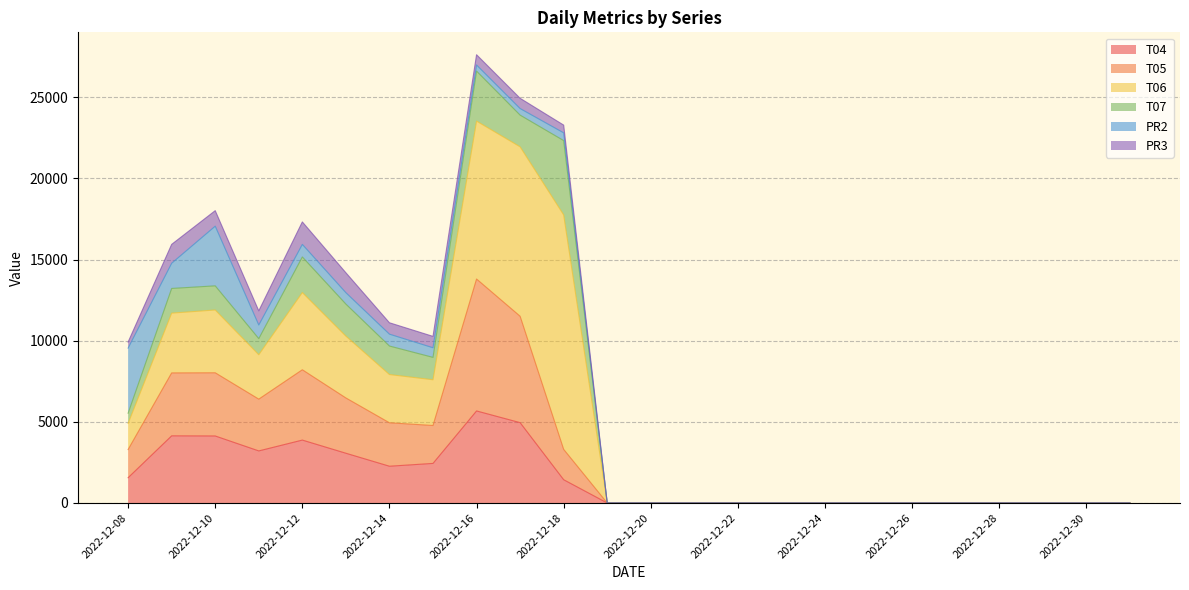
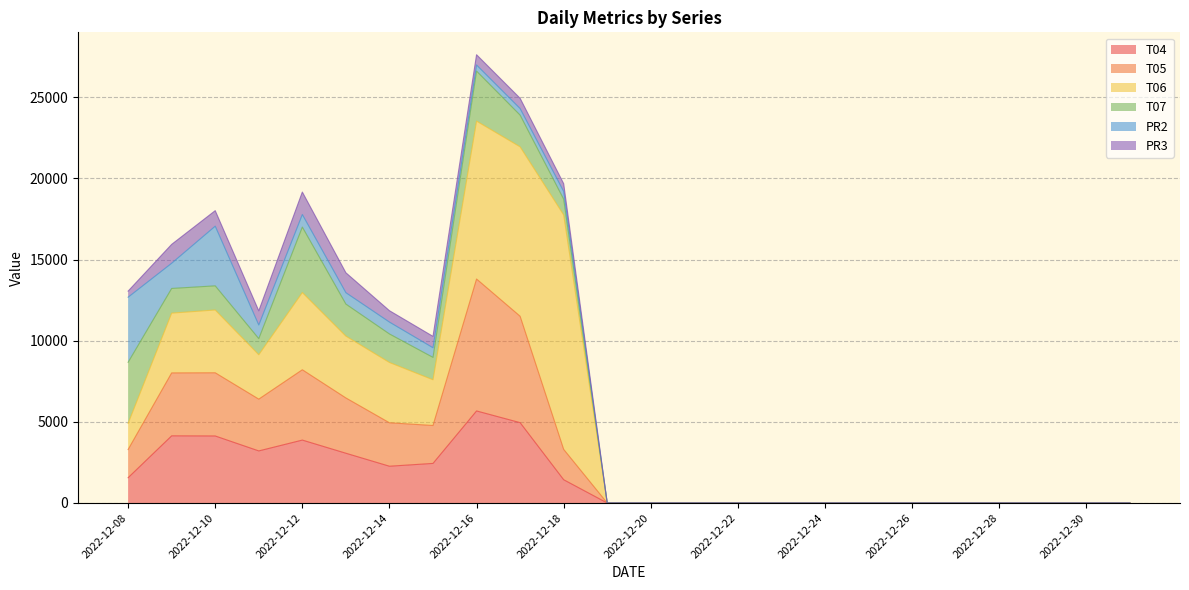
  {
    "T06": {
      "2022-12-08": 1600,
      "2022-12-10": 3900,
      "2022-12-12": 4800,
-     "2022-12-14": 3000,
+     "2022-12-14": 3700,
      "2022-12-16": 9700,
      "2022-12-18": 14400
    },
    "T07": {
-     "2022-12-08": 600,
+     "2022-12-08": 3800,
      "2022-12-10": 1500,
-     "2022-12-12": 2200,
+     "2022-12-12": 4000,
      "2022-12-14": 1800,
      "2022-12-16": 3100,
-     "2022-12-18": 4600
+     "2022-12-18": 1000
    },
    "PR2": {
      "2022-12-08": 4000,
      "2022-12-10": 3700,
      "2022-12-12": 800,
      "2022-12-14": 700,
      "2022-12-16": 400,
      "2022-12-18": 500
    },
    "PR3": {
      "2022-12-08": 400,
      "2022-12-10": 1000,
      "2022-12-12": 1400,
      "2022-12-14": 700,
      "2022-12-16": 600,
      "2022-12-18": 500
    }
  }
